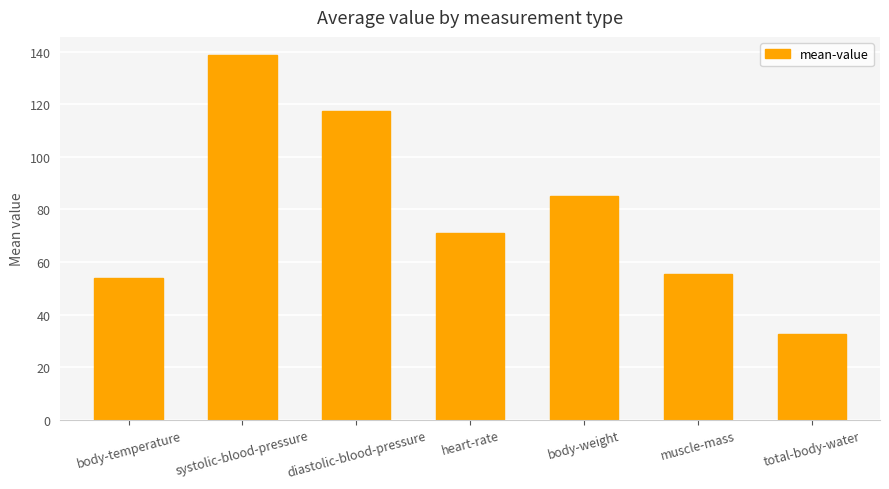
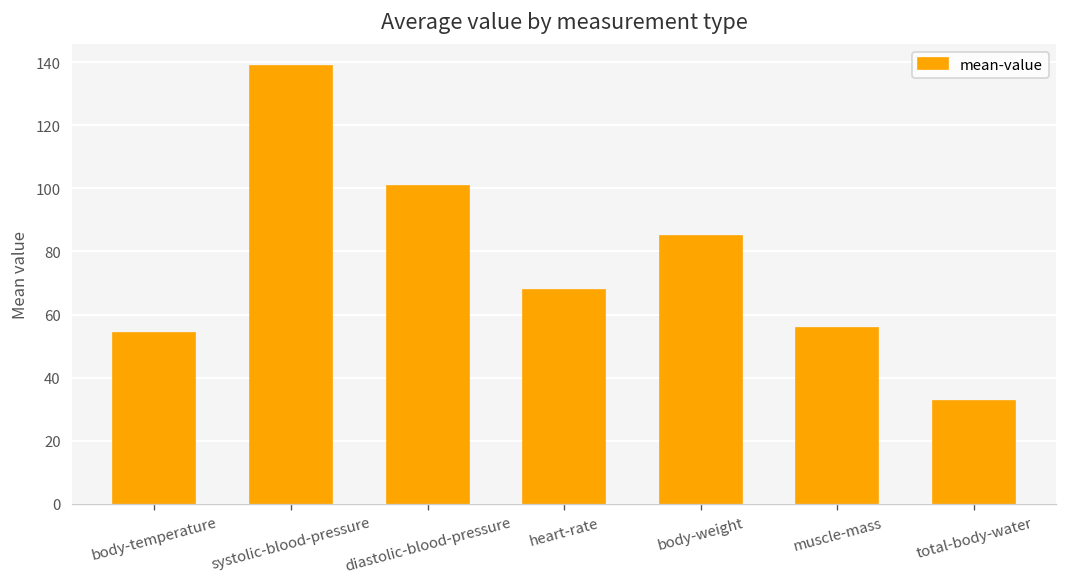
  {
    "body-temperature": 54,
    "systolic-blood-pressure": 139,
-   "diastolic-blood-pressure": 118,
-   "heart-rate": 71,
+   "diastolic-blood-pressure": 101,
+   "heart-rate": 68,
    "body-weight": 85,
    "muscle-mass": 56,
    "total-body-water": 33
  }
